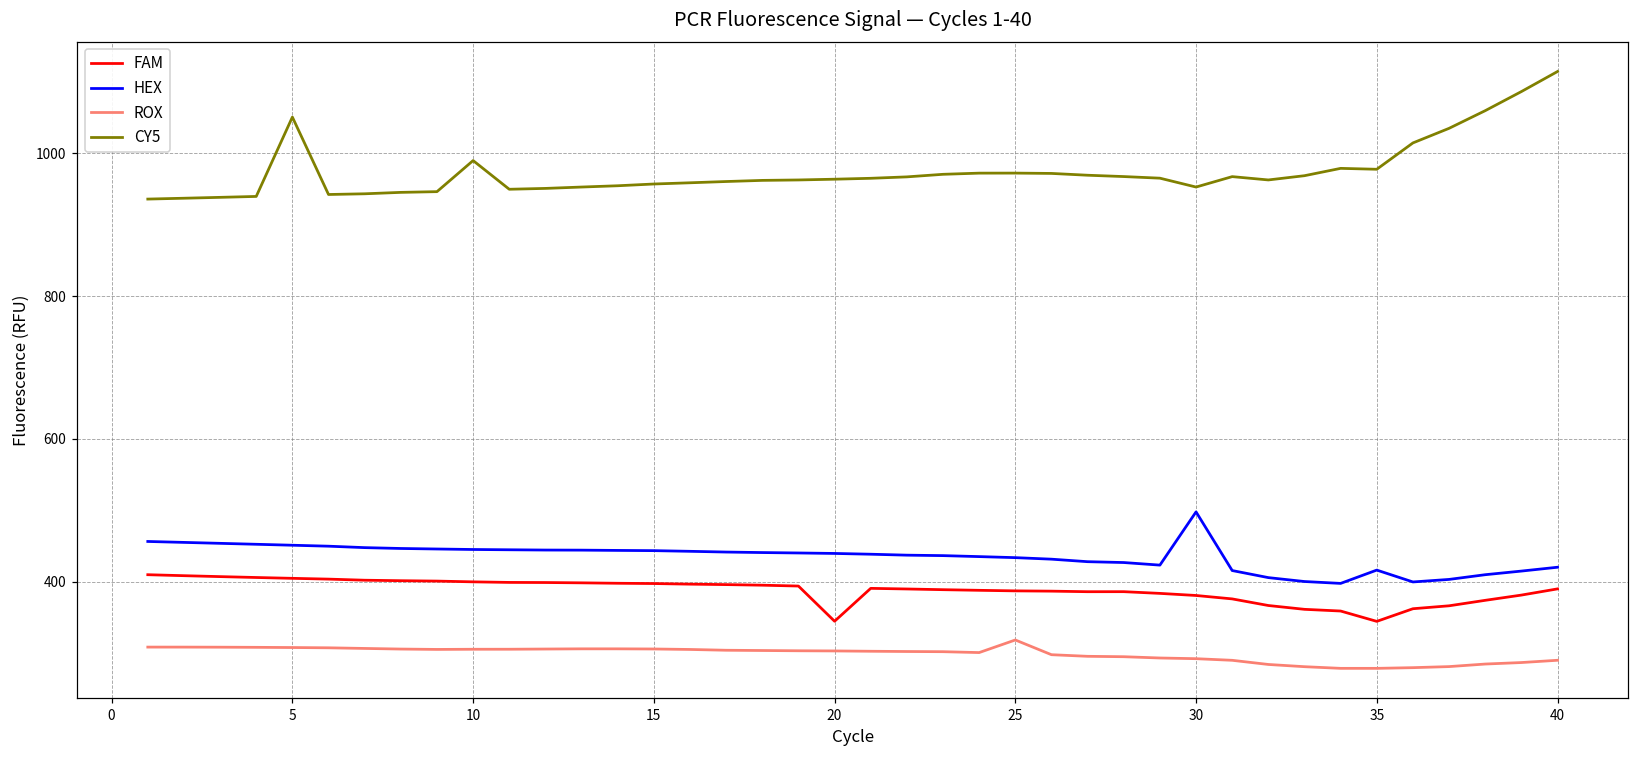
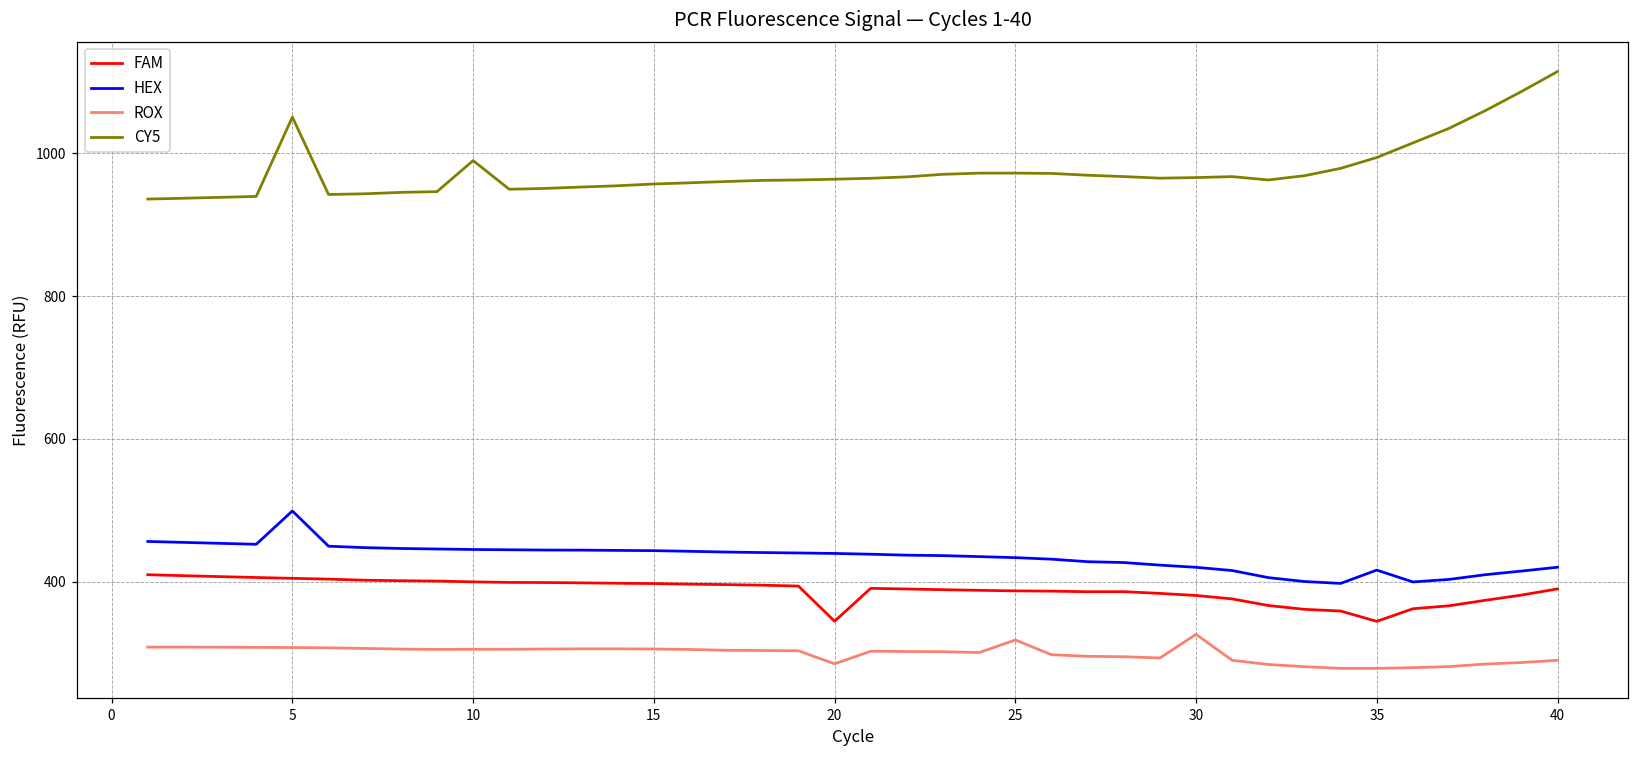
  {
    "FAM": {
      "5": 400,
      "10": 400,
      "15": 400,
      "20": 340,
      "25": 390,
      "30": 380,
      "35": 340,
      "40": 390
    },
    "HEX": {
-     "5": 450,
+     "5": 500,
      "10": 450,
      "15": 440,
      "20": 440,
      "25": 430,
-     "30": 500,
+     "30": 420,
      "35": 420,
      "40": 420
    },
    "ROX": {
      "5": 310,
      "10": 310,
      "15": 310,
-     "20": 300,
+     "20": 290,
      "25": 320,
-     "30": 290,
+     "30": 330,
      "35": 280,
      "40": 290
    },
    "CY5": {
      "5": 1050,
      "10": 990,
      "15": 960,
      "20": 960,
      "25": 970,
-     "30": 950,
-     "35": 980,
+     "30": 970,
+     "35": 990,
      "40": 1110
    }
  }
